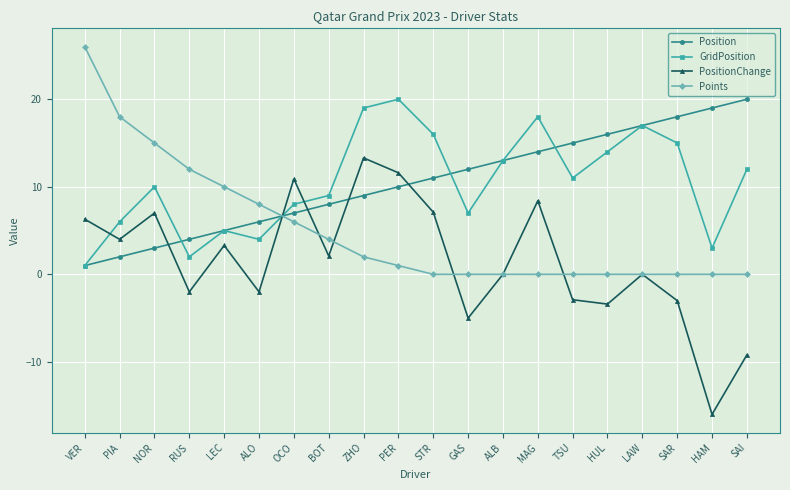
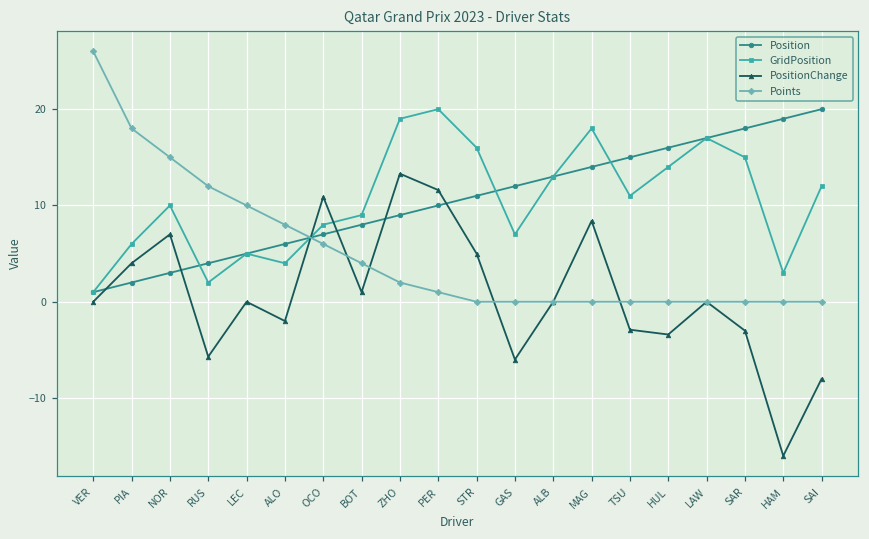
  {
    "PositionChange": {
-     "VER": 6,
+     "VER": 0,
      "PIA": 4,
      "NOR": 7,
-     "RUS": -2,
-     "LEC": 3,
+     "RUS": -6,
+     "LEC": 0,
      "ALO": -2,
      "OCO": 11,
-     "BOT": 2,
+     "BOT": 1,
      "ZHO": 13,
      "PER": 12,
-     "STR": 7,
-     "GAS": -5,
+     "STR": 5,
+     "GAS": -6,
      "MAG": 8,
      "TSU": -3,
      "HUL": -3,
      "SAR": -3,
      "HAM": -16,
-     "SAI": -9
+     "SAI": -8
    }
  }
